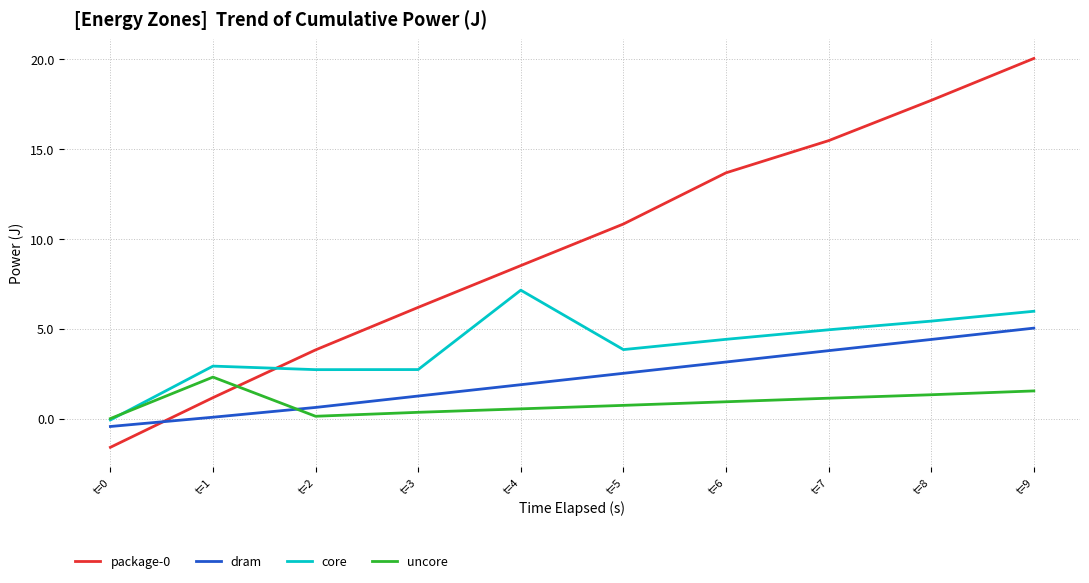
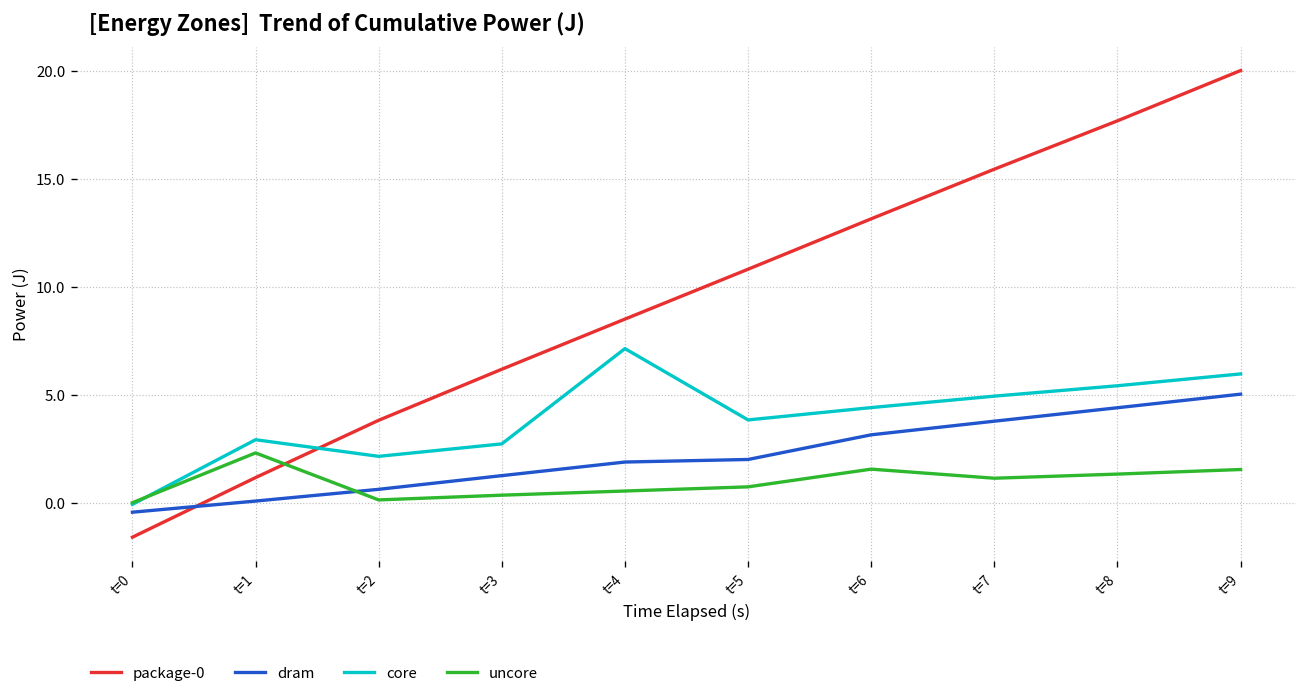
  {
    "package-0": {
      "t=0": -1.6,
      "t=1": 1.2,
      "t=2": 3.8,
      "t=3": 6.2,
      "t=4": 8.5,
      "t=5": 10.8,
-     "t=6": 13.7,
+     "t=6": 13.2,
      "t=7": 15.5,
      "t=8": 17.7,
      "t=9": 20.0
    },
    "dram": {
      "t=0": -0.4,
      "t=1": 0.1,
      "t=2": 0.6,
      "t=3": 1.3,
      "t=4": 1.9,
-     "t=5": 2.5,
+     "t=5": 2.0,
      "t=6": 3.1,
      "t=7": 3.8,
      "t=8": 4.4,
      "t=9": 5.0
    },
    "core": {
      "t=1": 2.9,
-     "t=2": 2.7,
+     "t=2": 2.1,
      "t=3": 2.7,
      "t=4": 7.1,
      "t=5": 3.8,
      "t=6": 4.4,
      "t=7": 4.9,
      "t=8": 5.4,
      "t=9": 6.0
    },
    "uncore": {
      "t=1": 2.3,
      "t=2": 0.1,
      "t=3": 0.3,
      "t=4": 0.5,
      "t=5": 0.7,
-     "t=6": 0.9,
+     "t=6": 1.6,
      "t=7": 1.1,
      "t=8": 1.3,
      "t=9": 1.5
    }
  }
